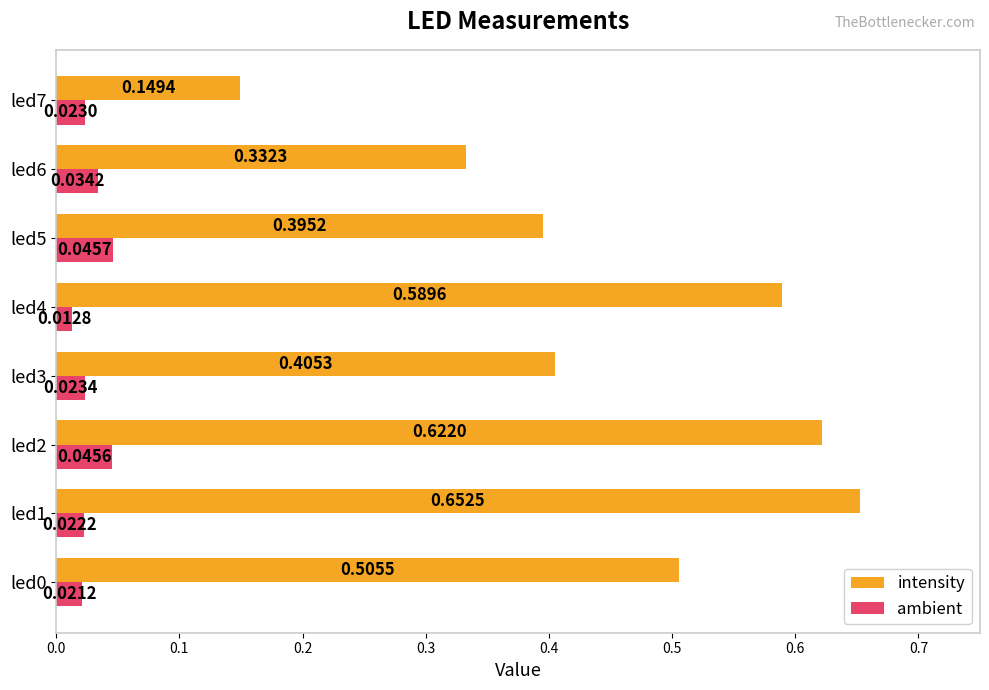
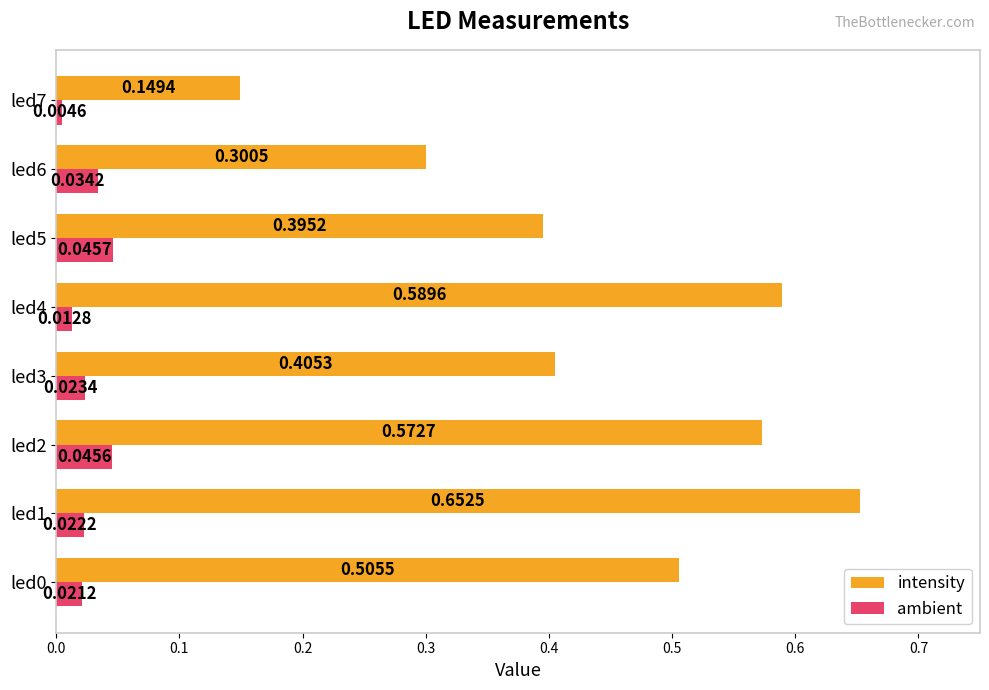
  {
    "intensity": {
      "led7": 0.1494,
-     "led6": 0.3323,
+     "led6": 0.3005,
      "led5": 0.3952,
      "led4": 0.5896,
      "led3": 0.4053,
-     "led2": 0.6220,
+     "led2": 0.5727,
      "led1": 0.6525,
      "led0": 0.5055
    },
    "ambient": {
-     "led7": 0.0230,
+     "led7": 0.0046,
      "led6": 0.0342,
      "led5": 0.0457,
      "led4": 0.0128,
      "led3": 0.0234,
      "led2": 0.0456,
      "led1": 0.0222,
      "led0": 0.0212
    }
  }
